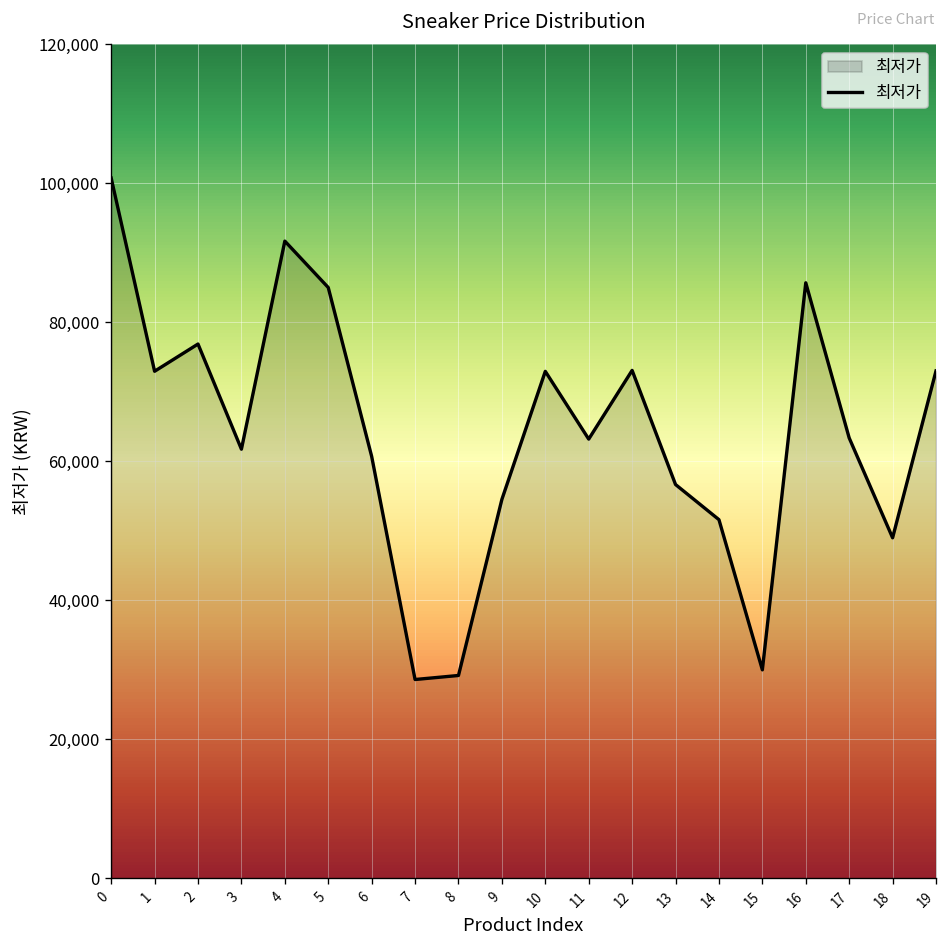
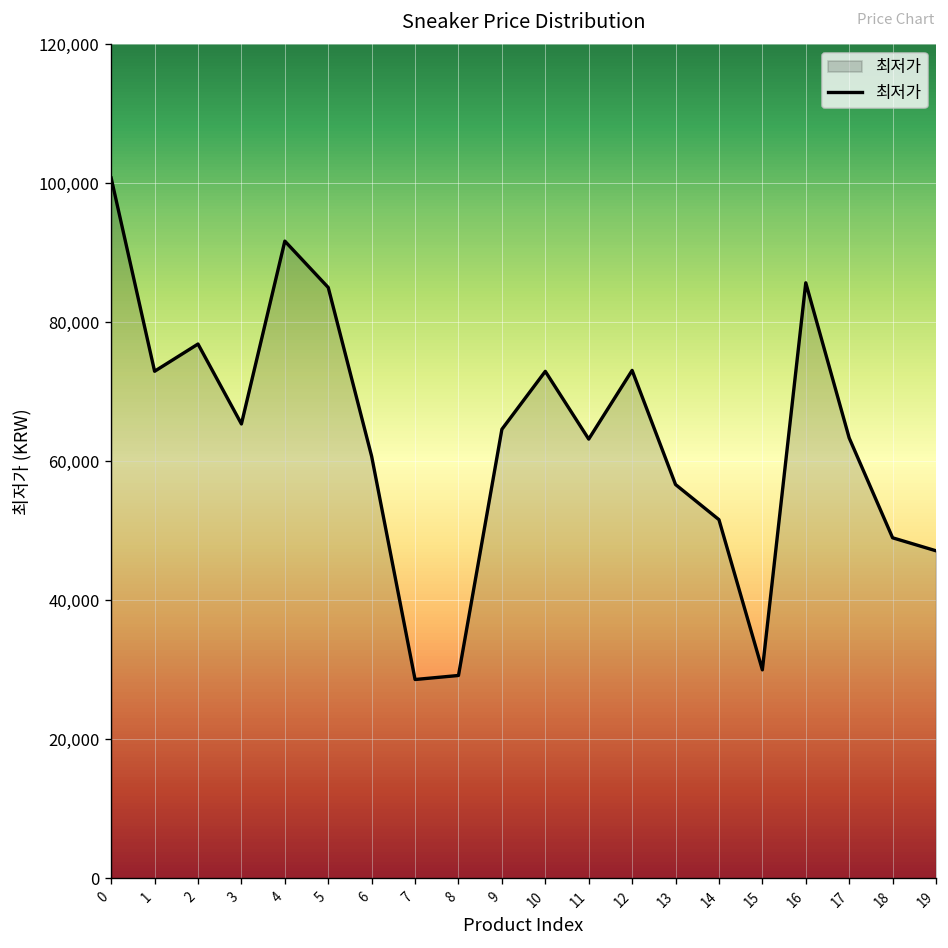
  {
    "0": "101,000",
    "1": "73,000",
    "2": "77,000",
-   "3": "62,000",
+   "3": "65,000",
    "4": "92,000",
    "5": "85,000",
    "6": "61,000",
    "7": "29,000",
    "8": "29,000",
-   "9": "55,000",
+   "9": "65,000",
    "10": "73,000",
    "11": "63,000",
    "12": "73,000",
    "13": "57,000",
    "14": "52,000",
    "15": "30,000",
    "16": "86,000",
    "17": "63,000",
    "18": "49,000",
-   "19": "73,000"
+   "19": "47,000"
  }
